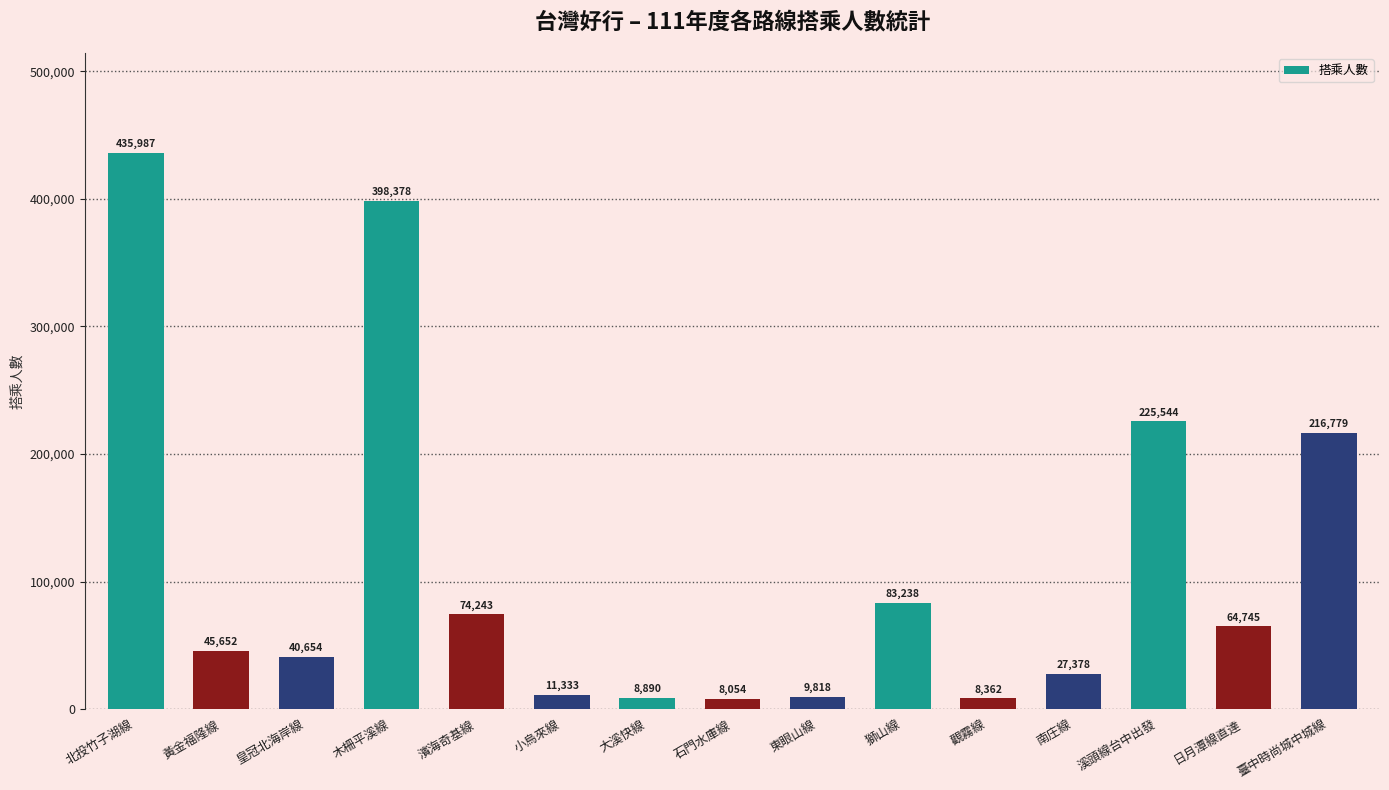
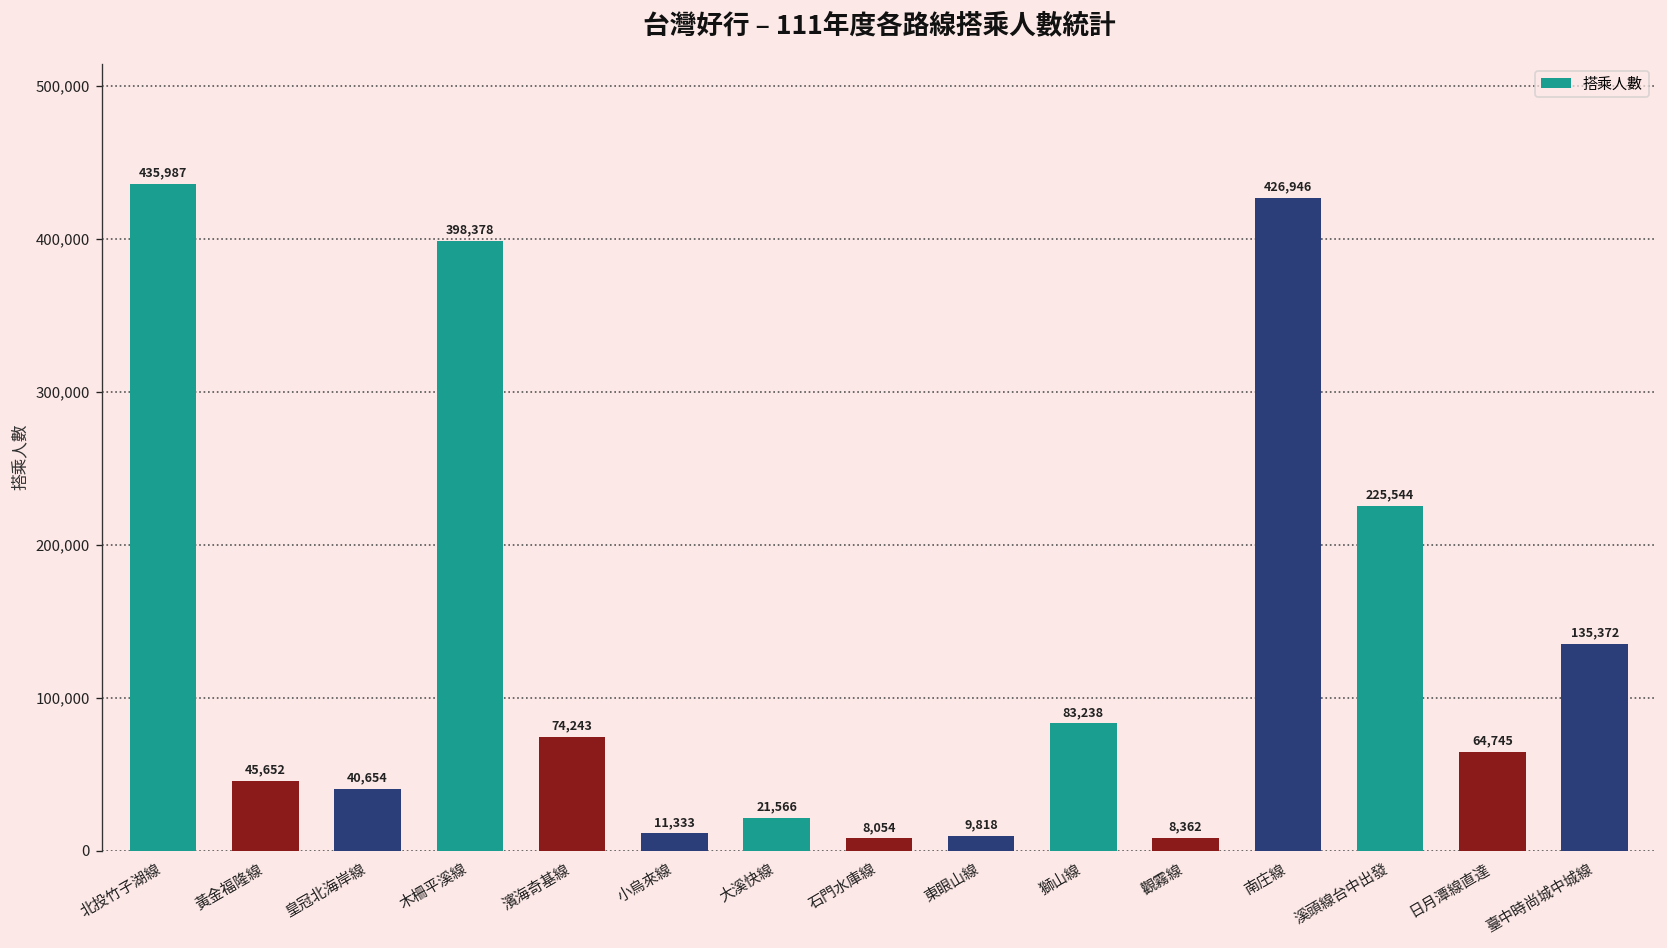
  {
    "北投竹子湖線": "435,987",
    "黃金福隆線": "45,652",
    "皇冠北海岸線": "40,654",
    "木柵平溪線": "398,378",
    "濱海奇基線": "74,243",
    "小烏來線": "11,333",
-   "大溪快線": "8,890",
+   "大溪快線": "21,566",
    "石門水庫線": "8,054",
    "東眼山線": "9,818",
    "獅山線": "83,238",
    "觀霧線": "8,362",
-   "南庄線": "27,378",
+   "南庄線": "426,946",
    "溪頭線台中出發": "225,544",
    "日月潭線直達": "64,745",
-   "臺中時尚城中城線": "216,779"
+   "臺中時尚城中城線": "135,372"
  }
